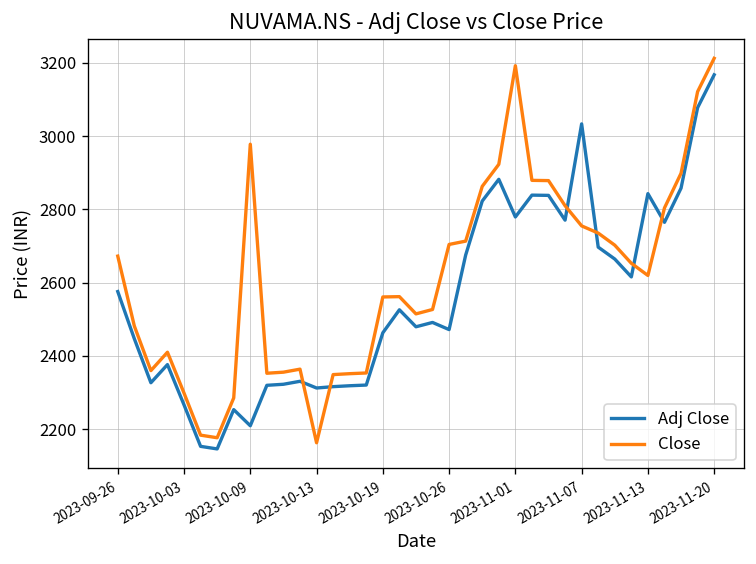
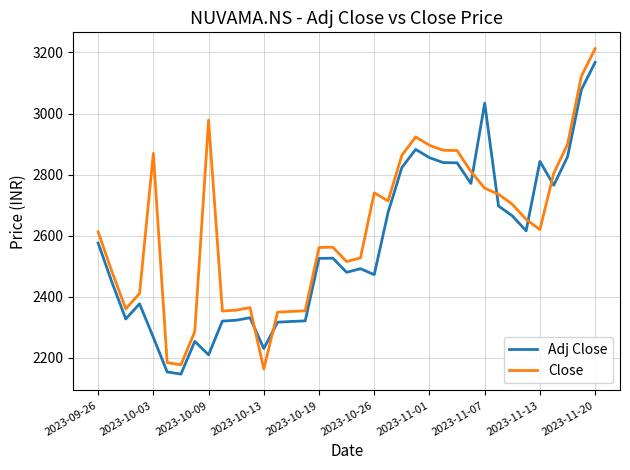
  {
    "Adj Close": {
      "2023-09-26": 2580,
      "2023-10-03": 2270,
      "2023-10-09": 2210,
-     "2023-10-13": 2310,
-     "2023-10-19": 2460,
+     "2023-10-13": 2230,
+     "2023-10-19": 2530,
      "2023-10-26": 2470,
-     "2023-11-01": 2780,
+     "2023-11-01": 2860,
      "2023-11-07": 3030,
      "2023-11-13": 2840,
      "2023-11-20": 3170
    },
    "Close": {
-     "2023-09-26": 2670,
-     "2023-10-03": 2300,
+     "2023-09-26": 2610,
+     "2023-10-03": 2870,
      "2023-10-09": 2980,
      "2023-10-13": 2160,
      "2023-10-19": 2560,
-     "2023-10-26": 2700,
-     "2023-11-01": 3190,
+     "2023-10-26": 2740,
+     "2023-11-01": 2900,
      "2023-11-07": 2760,
      "2023-11-13": 2620,
      "2023-11-20": 3210
    }
  }
